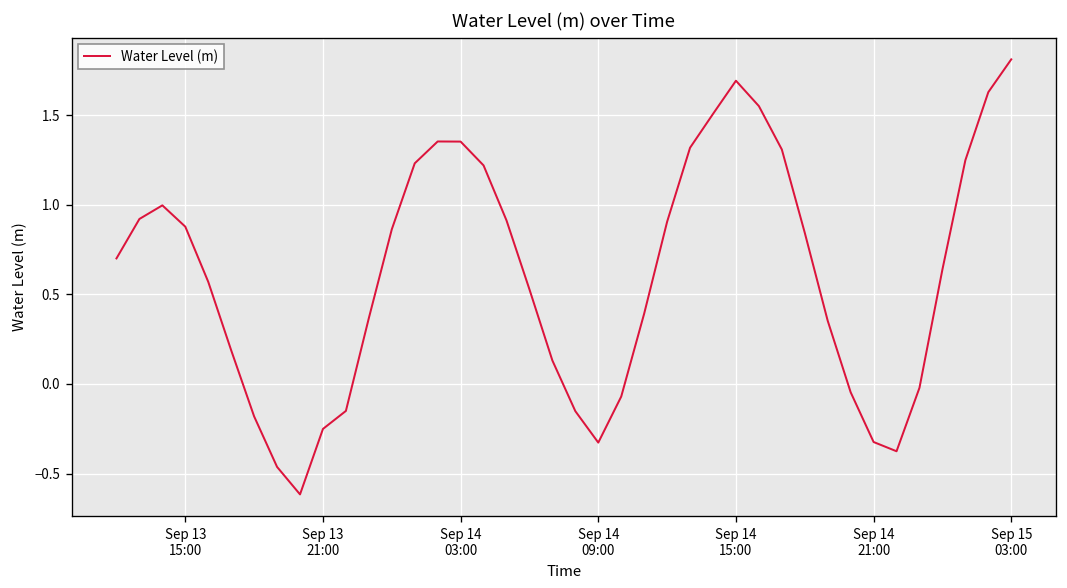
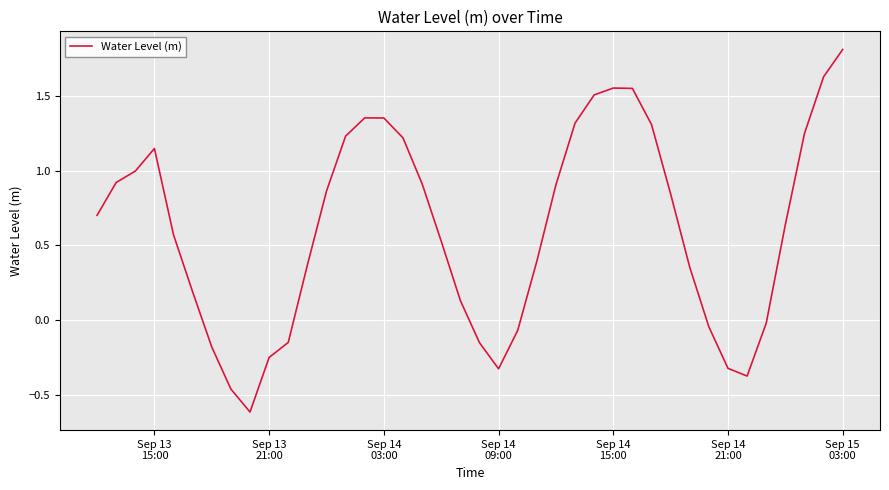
  {
-   "Sep 13 15:00": 0.88,
+   "Sep 13 15:00": 1.15,
    "Sep 13 21:00": -0.25,
    "Sep 14 03:00": 1.35,
    "Sep 14 09:00": -0.33,
-   "Sep 14 15:00": 1.69,
+   "Sep 14 15:00": 1.55,
    "Sep 14 21:00": -0.32,
    "Sep 15 03:00": 1.81
  }
